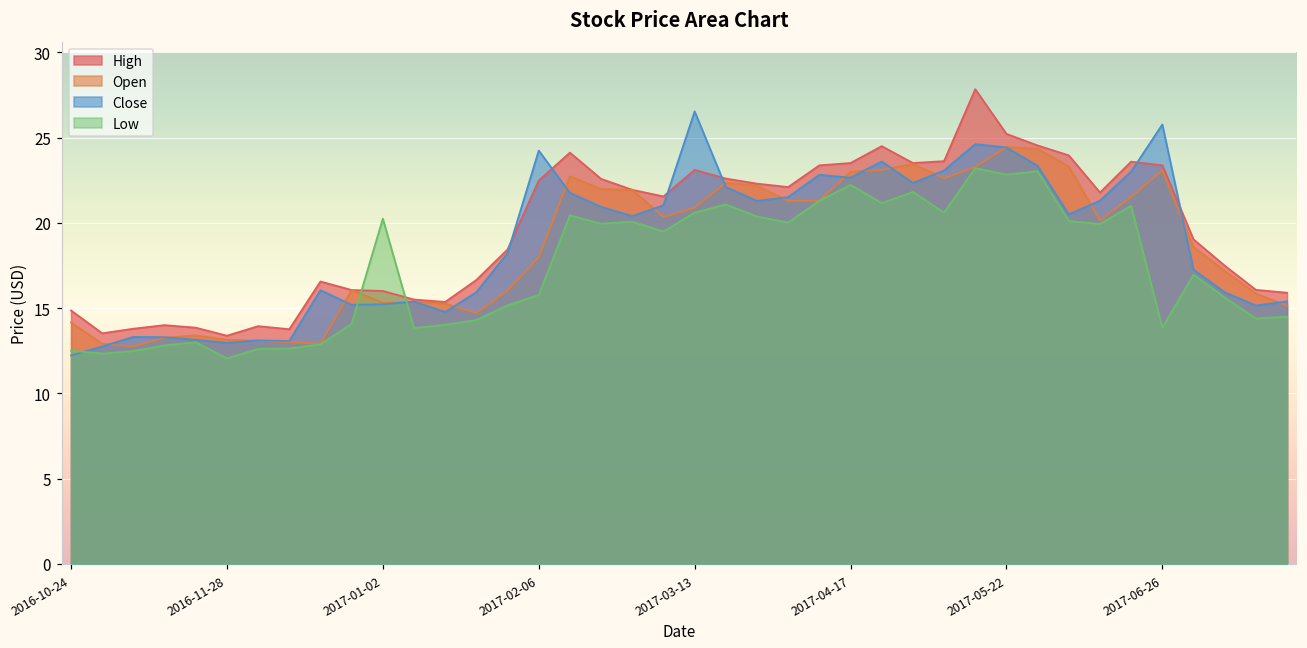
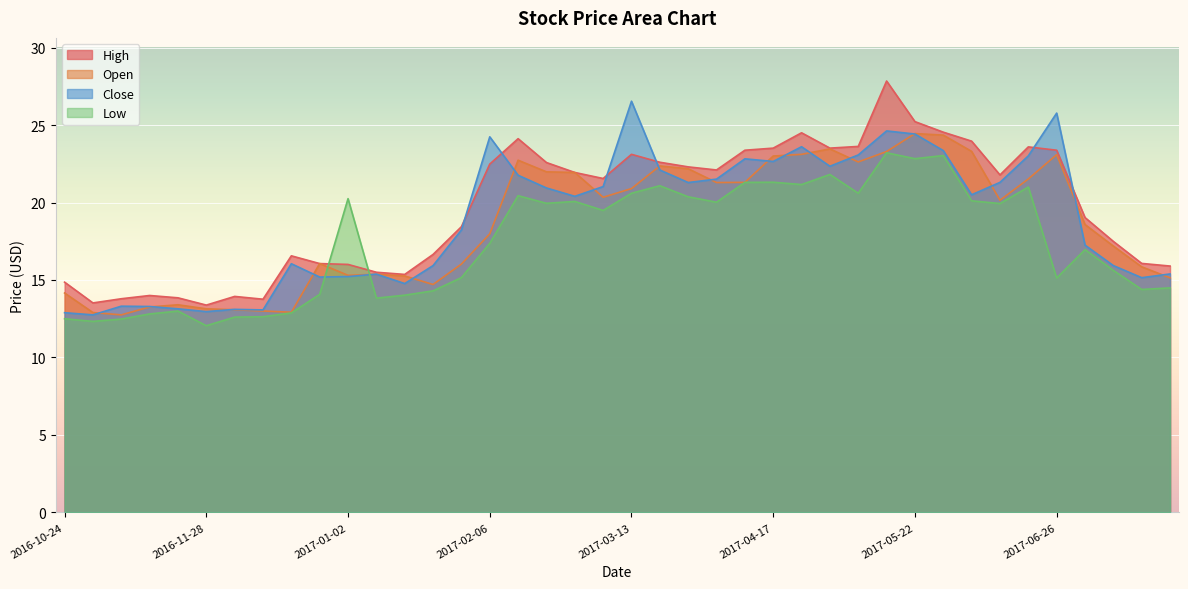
  {
    "Close": {
-     "2016-10-24": 12.2,
+     "2016-10-24": 12.9,
      "2016-11-28": 13.0,
      "2017-02-06": 24.2,
      "2017-03-13": 26.5,
      "2017-04-17": 22.7,
      "2017-06-26": 25.8
    },
    "Low": {
      "2016-10-24": 12.5,
      "2016-11-28": 12.1,
      "2017-01-02": 20.3,
-     "2017-02-06": 15.8,
+     "2017-02-06": 17.4,
      "2017-03-13": 20.6,
-     "2017-04-17": 22.2,
+     "2017-04-17": 21.3,
      "2017-05-22": 22.8,
-     "2017-06-26": 13.9
+     "2017-06-26": 15.1
    }
  }
